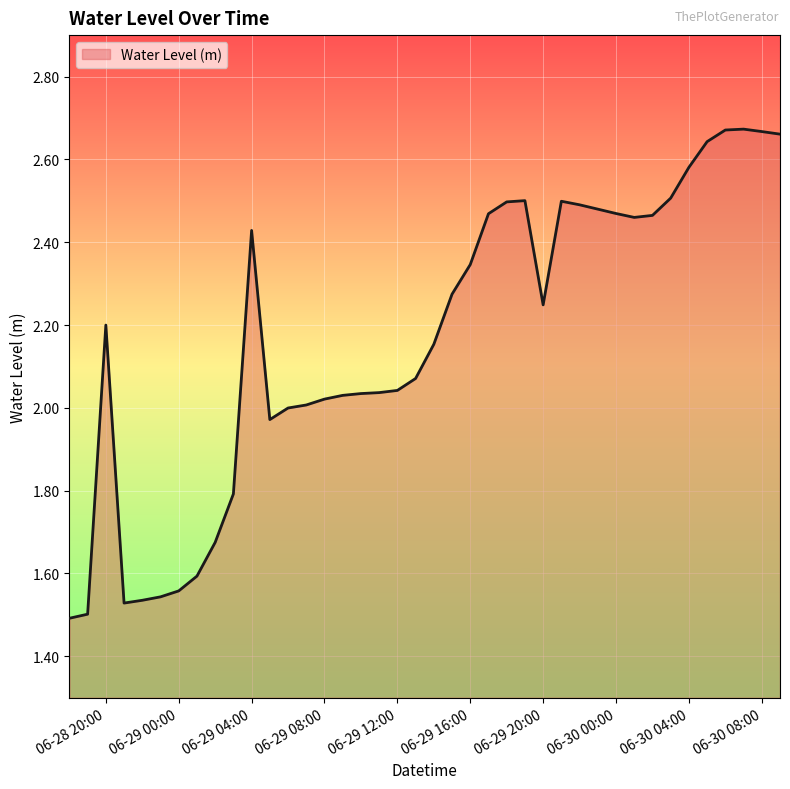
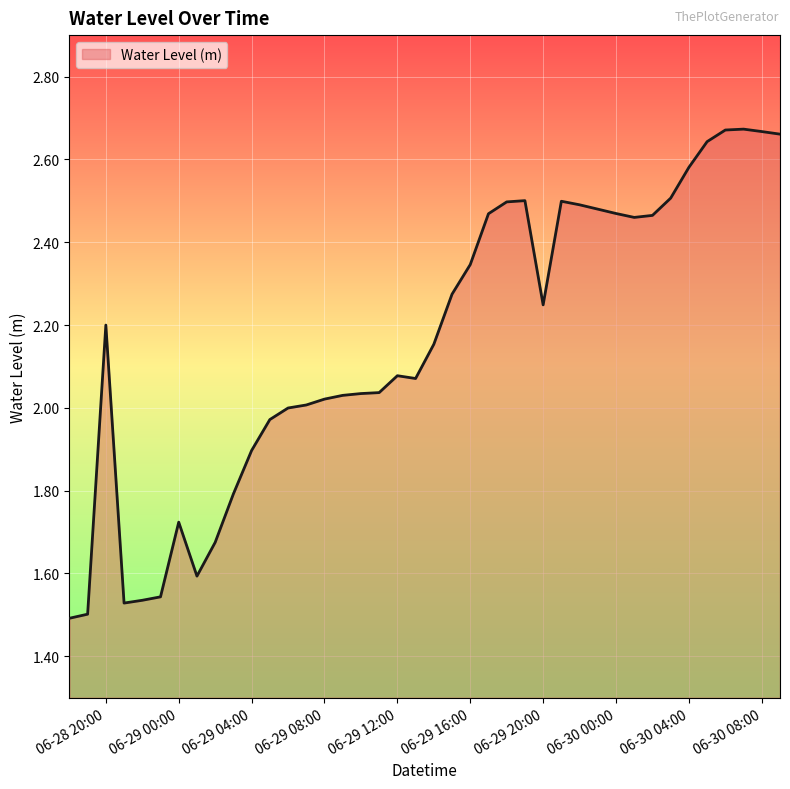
  {
    "06-28 20:00": 2.20,
-   "06-29 00:00": 1.56,
-   "06-29 04:00": 2.43,
+   "06-29 00:00": 1.72,
+   "06-29 04:00": 1.90,
    "06-29 08:00": 2.02,
-   "06-29 12:00": 2.04,
+   "06-29 12:00": 2.08,
    "06-29 16:00": 2.35,
    "06-29 20:00": 2.25,
    "06-30 00:00": 2.47,
    "06-30 04:00": 2.58,
    "06-30 08:00": 2.67
  }
